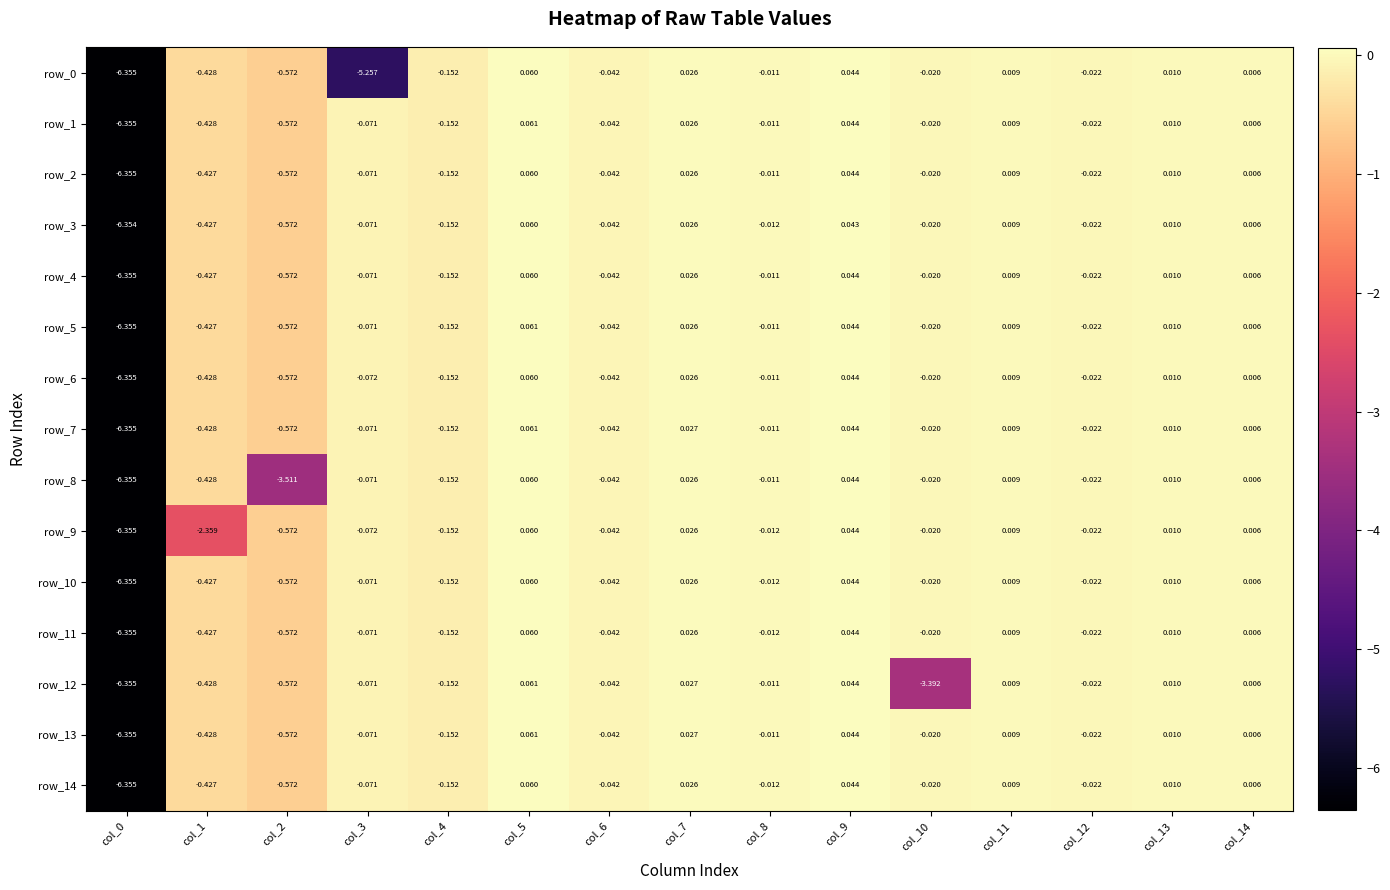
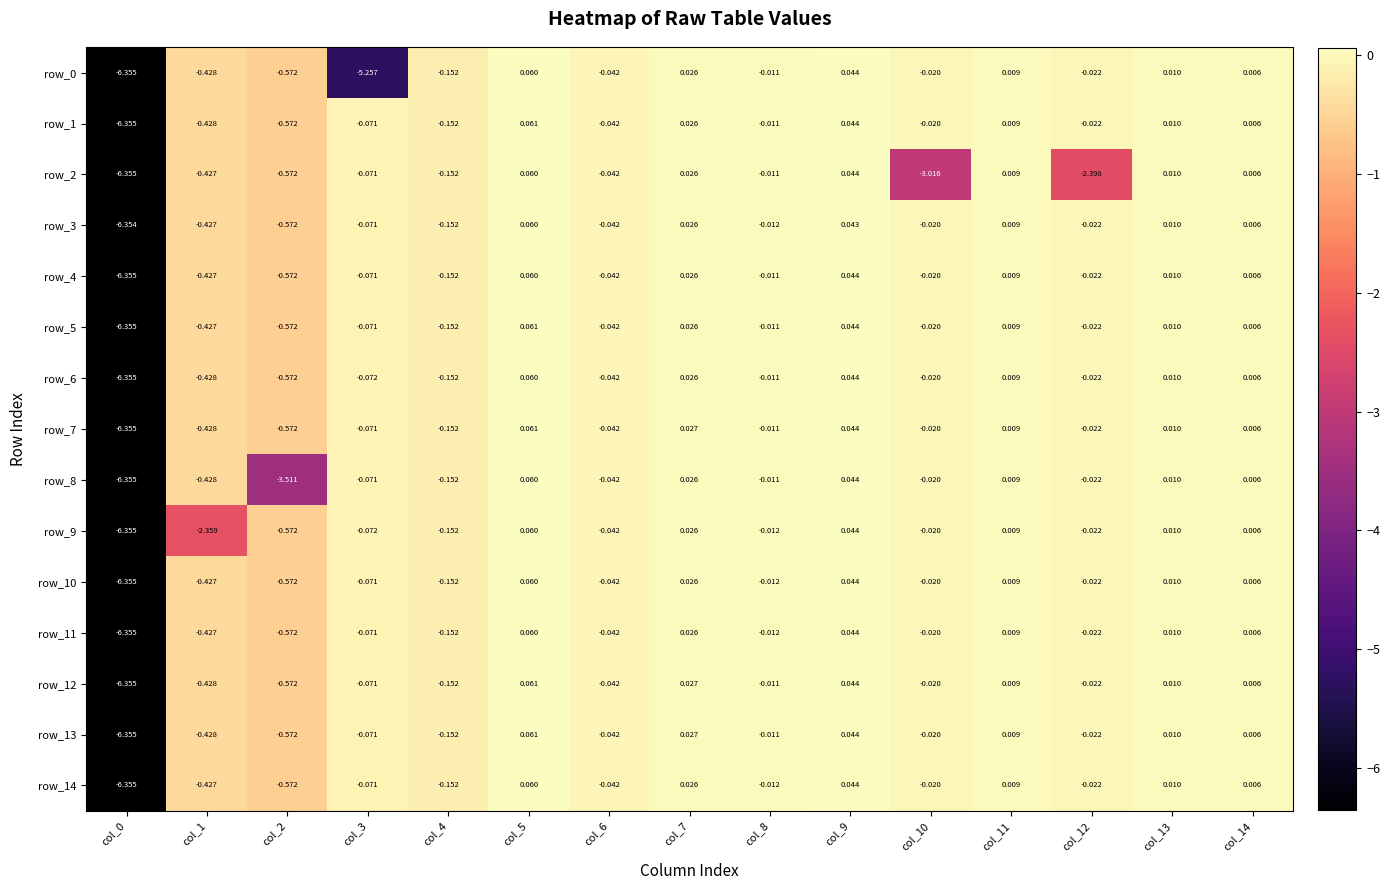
  {
    "row_2": {
      "col_0": -6.355,
      "col_1": -0.427,
      "col_2": -0.572,
      "col_3": -0.071,
      "col_4": -0.152,
      "col_5": 0.060,
      "col_6": -0.042,
      "col_7": 0.026,
      "col_8": -0.011,
      "col_9": 0.044,
-     "col_10": -0.020,
+     "col_10": -3.016,
      "col_11": 0.009,
-     "col_12": -0.022,
+     "col_12": -2.398,
      "col_13": 0.010,
      "col_14": 0.006
    },
    "row_12": {
      "col_0": -6.355,
      "col_1": -0.428,
      "col_2": -0.572,
      "col_3": -0.071,
      "col_4": -0.152,
      "col_5": 0.061,
      "col_6": -0.042,
      "col_7": 0.027,
      "col_8": -0.011,
      "col_9": 0.044,
-     "col_10": -3.392,
+     "col_10": -0.020,
      "col_11": 0.009,
      "col_12": -0.022,
      "col_13": 0.010,
      "col_14": 0.006
    }
  }
